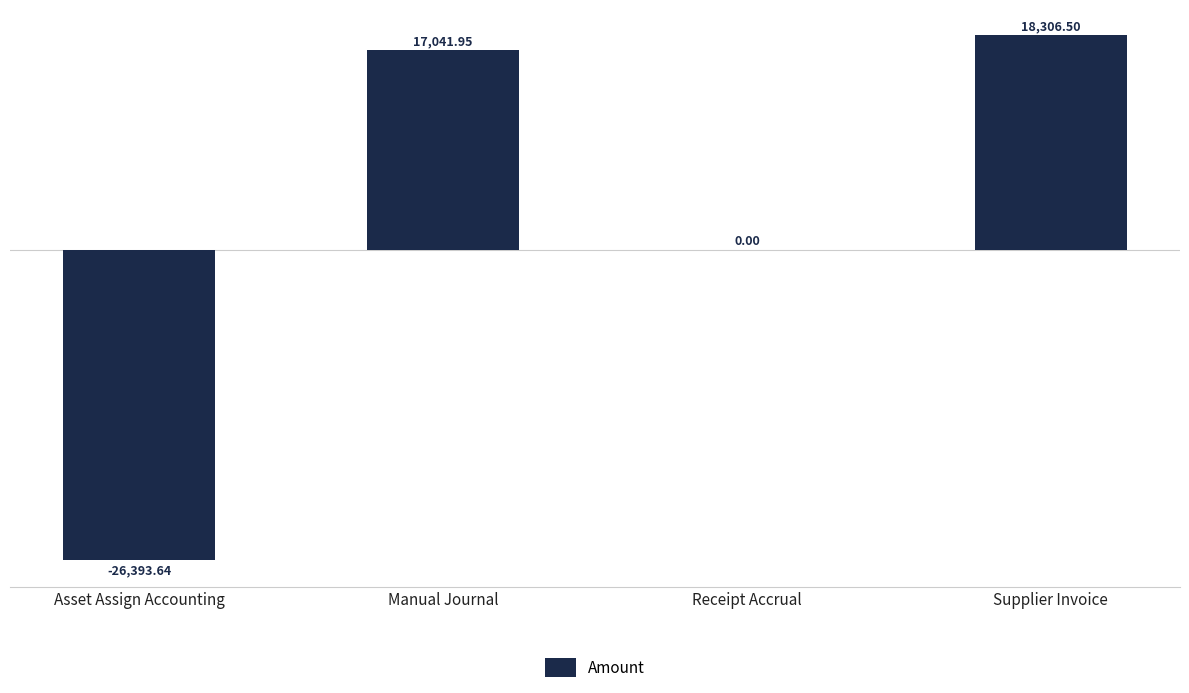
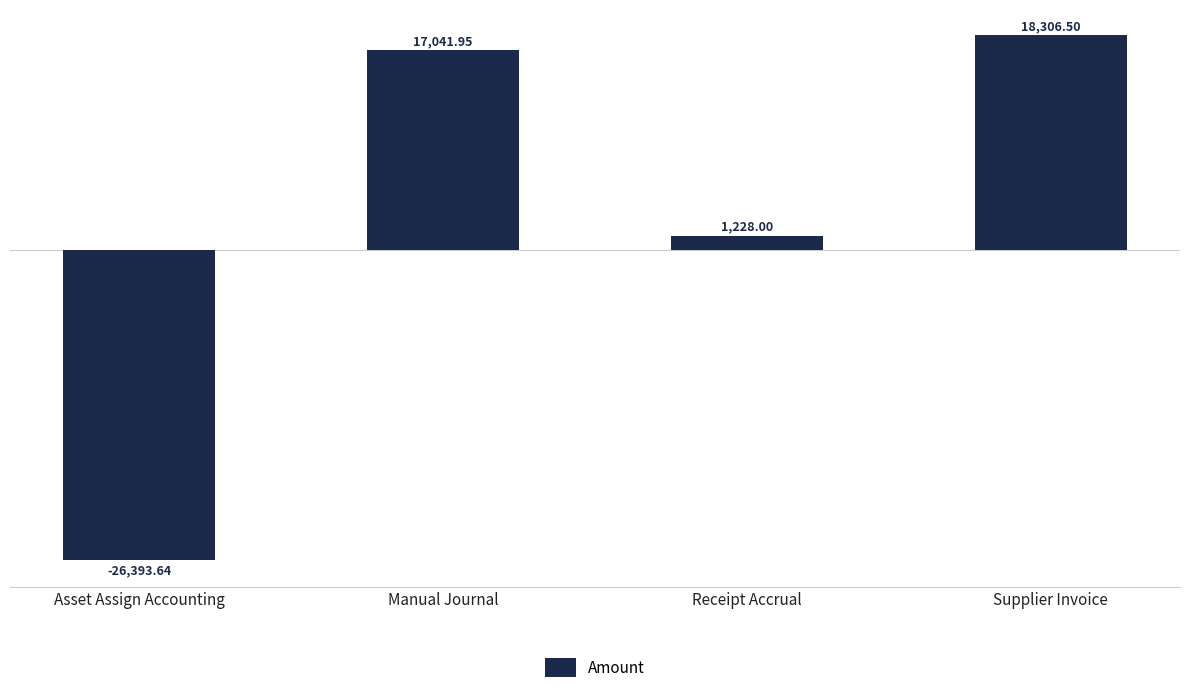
  {
    "Asset Assign Accounting": "-26,393.64",
    "Manual Journal": "17,041.95",
-   "Receipt Accrual": "0.00",
+   "Receipt Accrual": "1,228.00",
    "Supplier Invoice": "18,306.50"
  }
